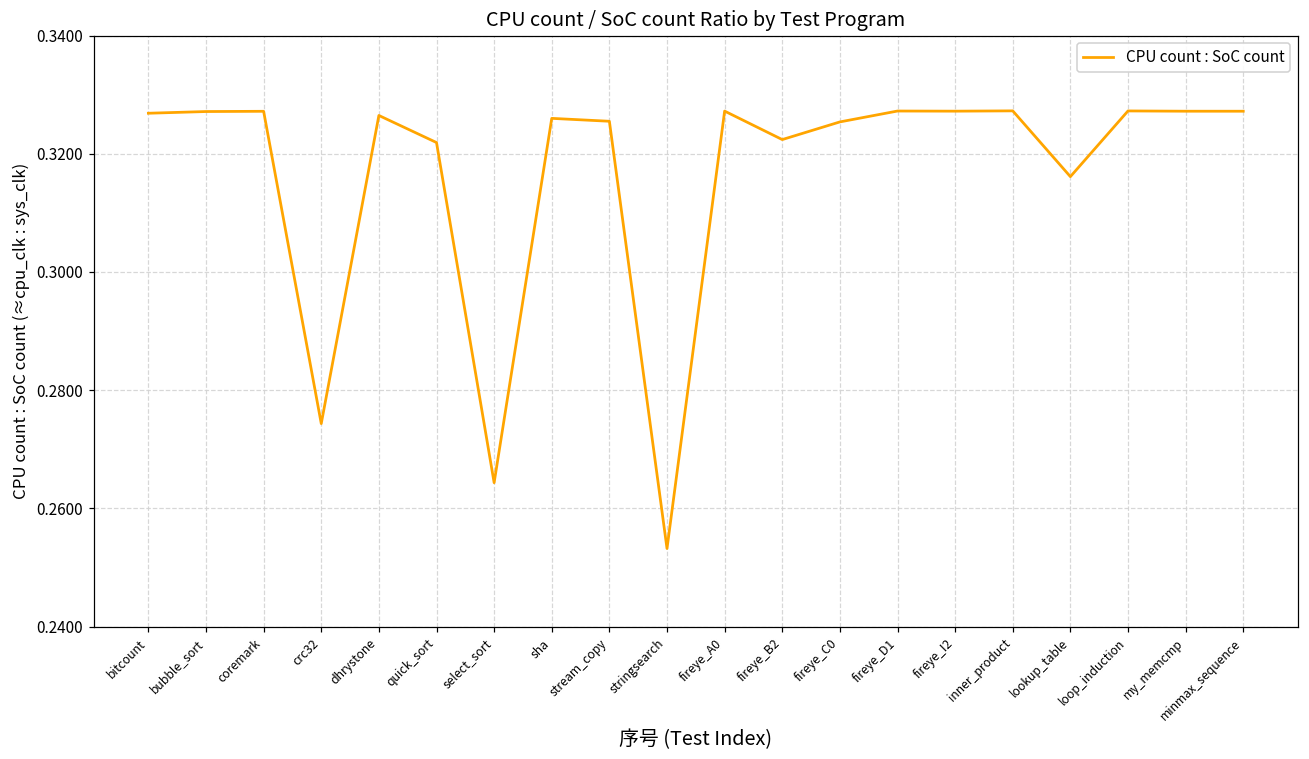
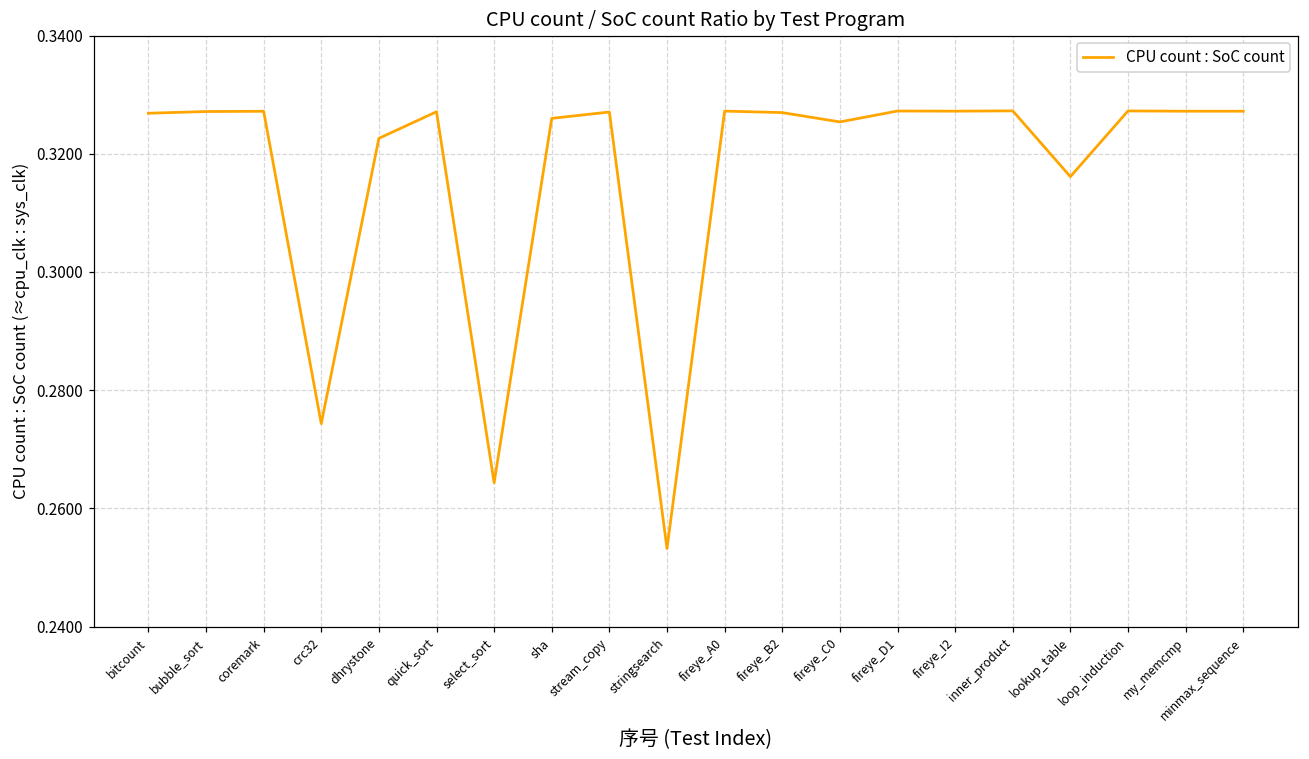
  {
    "bitcount": 0.327,
    "bubble_sort": 0.327,
    "coremark": 0.327,
    "crc32": 0.274,
-   "dhrystone": 0.326,
-   "quick_sort": 0.322,
+   "dhrystone": 0.323,
+   "quick_sort": 0.327,
    "select_sort": 0.264,
    "sha": 0.326,
-   "stream_copy": 0.325,
+   "stream_copy": 0.327,
    "stringsearch": 0.253,
    "fireye_A0": 0.327,
-   "fireye_B2": 0.322,
+   "fireye_B2": 0.327,
    "fireye_C0": 0.325,
    "fireye_D1": 0.327,
    "fireye_I2": 0.327,
    "inner_product": 0.327,
    "lookup_table": 0.316,
    "loop_induction": 0.327,
    "my_memcmp": 0.327,
    "minmax_sequence": 0.327
  }
